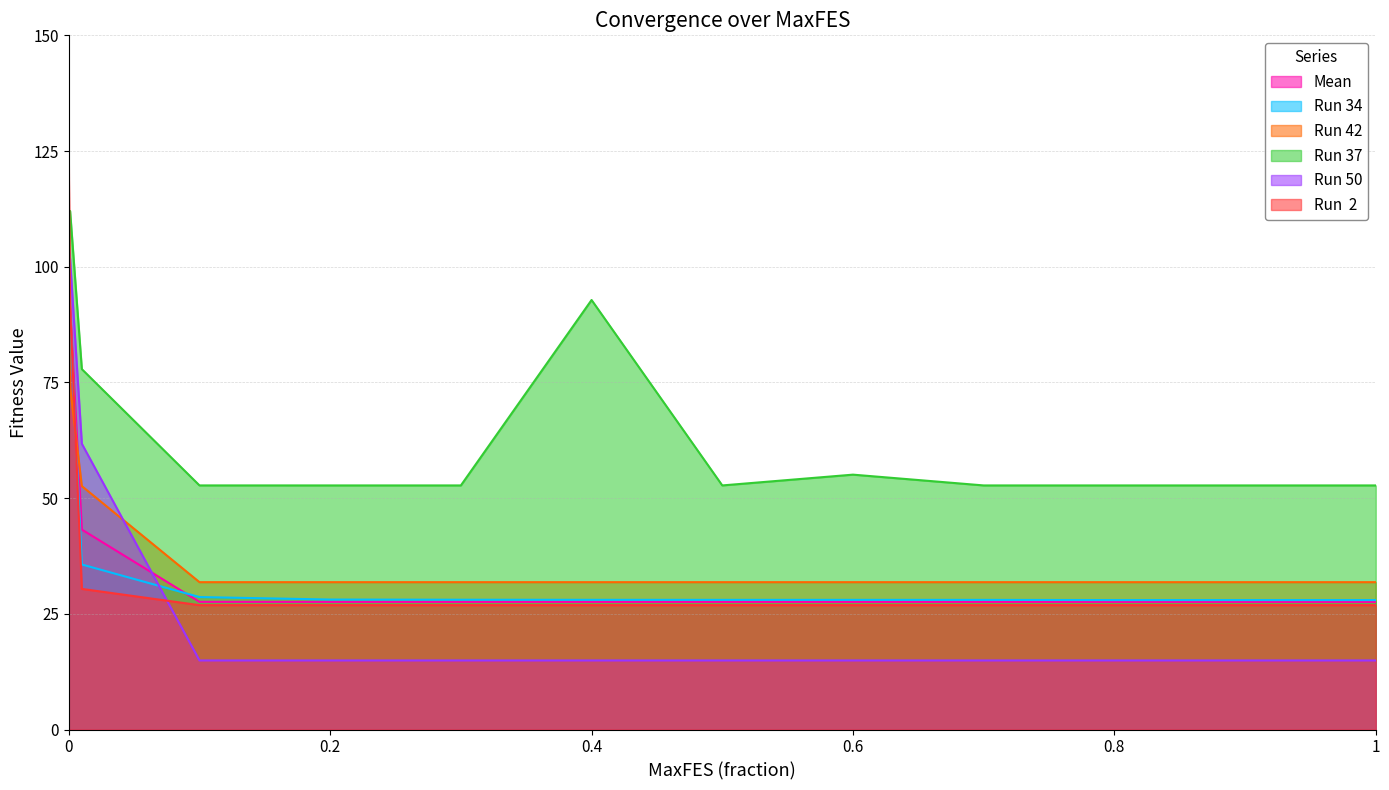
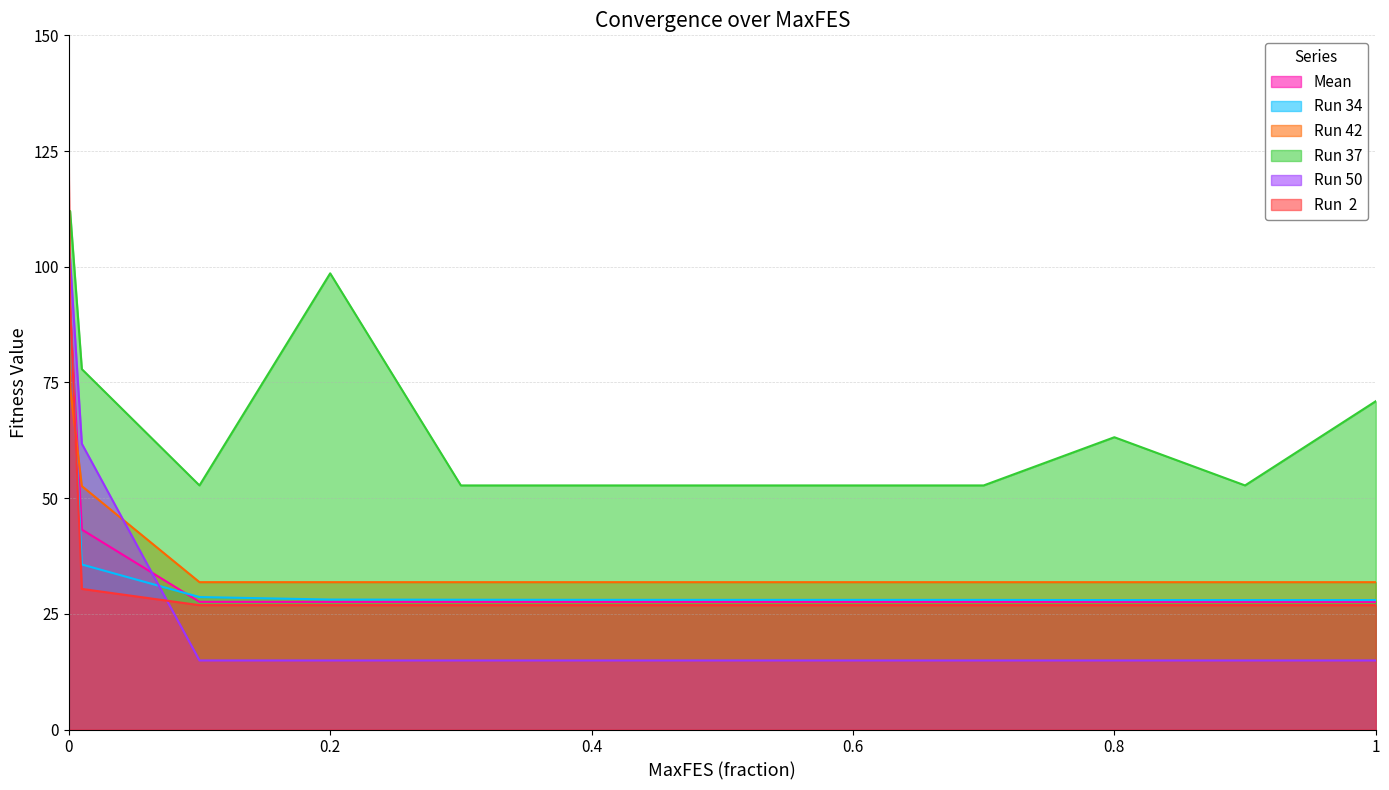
  {
    "Run 34": {
      "0": 64
    },
    "Run 37": {
      "0": 103,
-     "0.2": 53,
-     "0.4": 93,
-     "0.6": 55,
-     "0.8": 53,
-     "1": 53
+     "0.2": 99,
+     "0.4": 53,
+     "0.6": 53,
+     "0.8": 63,
+     "1": 71
    },
    "Run 50": {
      "0.2": 15,
      "0.4": 15,
      "0.6": 15,
      "0.8": 15,
      "1": 15
    }
  }
